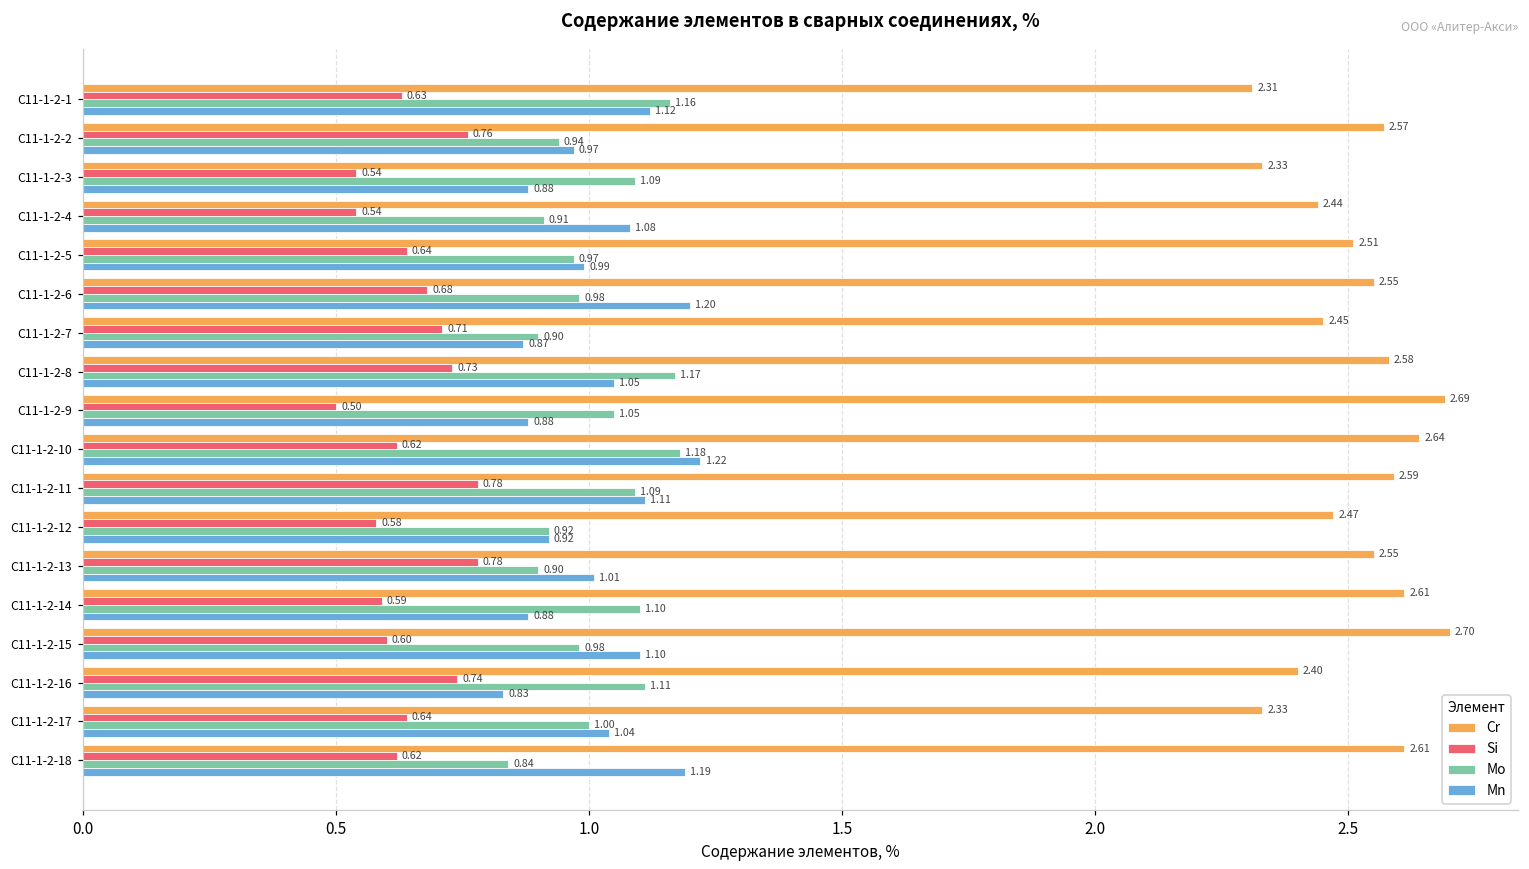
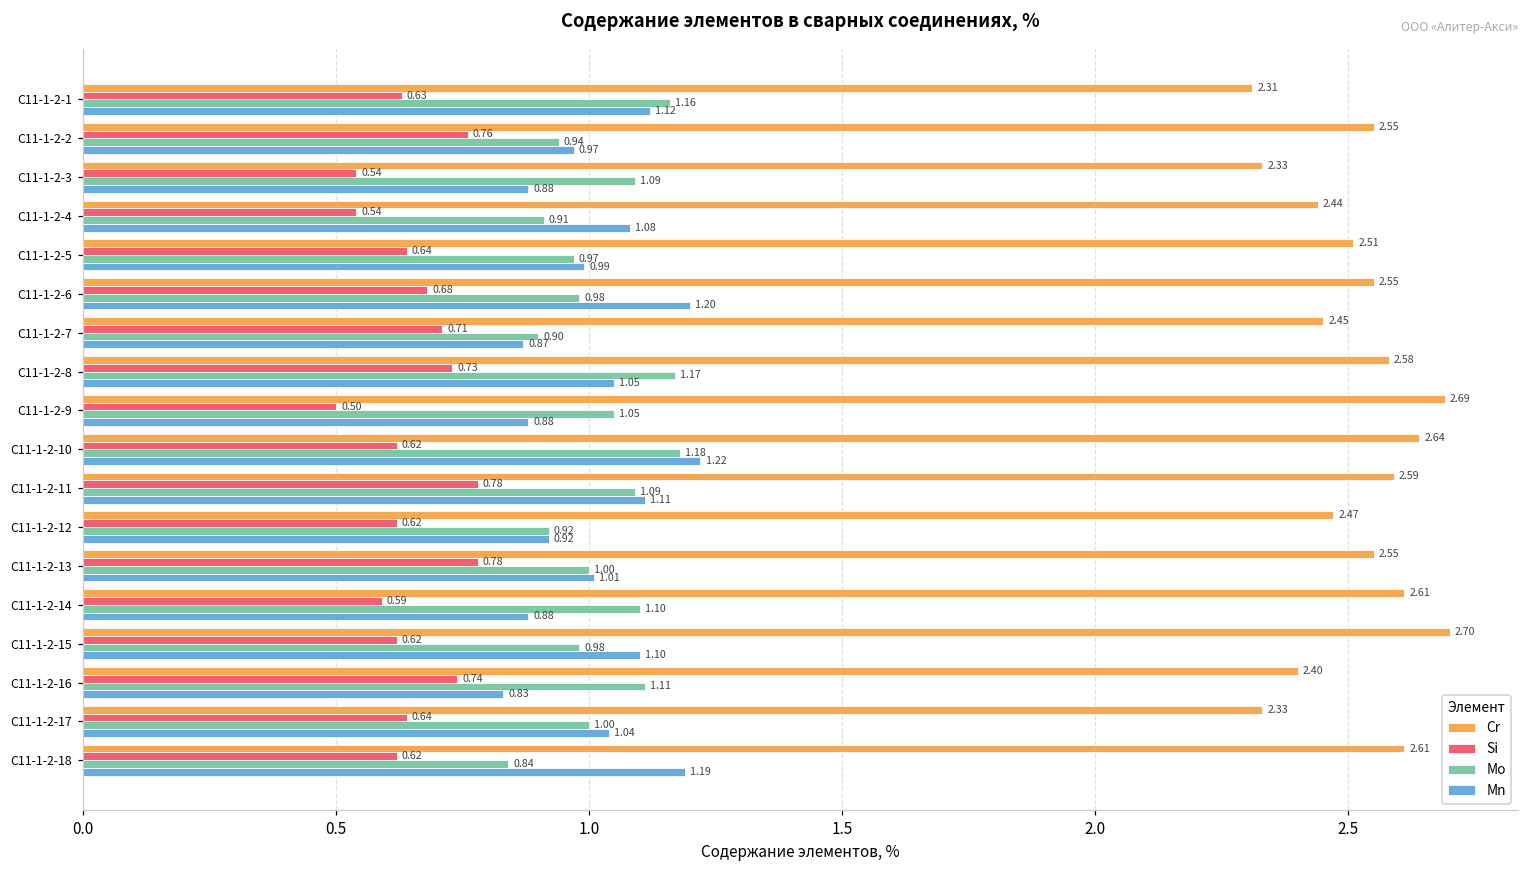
  {
    "Cr": {
      "С11-1-2-1": 2.31,
-     "С11-1-2-2": 2.57,
+     "С11-1-2-2": 2.55,
      "С11-1-2-3": 2.33,
      "С11-1-2-4": 2.44,
      "С11-1-2-5": 2.51,
      "С11-1-2-6": 2.55,
      "С11-1-2-7": 2.45,
      "С11-1-2-8": 2.58,
      "С11-1-2-9": 2.69,
      "С11-1-2-10": 2.64,
      "С11-1-2-11": 2.59,
      "С11-1-2-12": 2.47,
      "С11-1-2-13": 2.55,
      "С11-1-2-14": 2.61,
      "С11-1-2-15": 2.70,
      "С11-1-2-16": 2.40,
      "С11-1-2-17": 2.33,
      "С11-1-2-18": 2.61
    },
    "Si": {
      "С11-1-2-1": 0.63,
      "С11-1-2-2": 0.76,
      "С11-1-2-3": 0.54,
      "С11-1-2-4": 0.54,
      "С11-1-2-5": 0.64,
      "С11-1-2-6": 0.68,
      "С11-1-2-7": 0.71,
      "С11-1-2-8": 0.73,
      "С11-1-2-9": 0.50,
      "С11-1-2-10": 0.62,
      "С11-1-2-11": 0.78,
-     "С11-1-2-12": 0.58,
+     "С11-1-2-12": 0.62,
      "С11-1-2-13": 0.78,
      "С11-1-2-14": 0.59,
-     "С11-1-2-15": 0.60,
+     "С11-1-2-15": 0.62,
      "С11-1-2-16": 0.74,
      "С11-1-2-17": 0.64,
      "С11-1-2-18": 0.62
    },
    "Mo": {
      "С11-1-2-1": 1.16,
      "С11-1-2-2": 0.94,
      "С11-1-2-3": 1.09,
      "С11-1-2-4": 0.91,
      "С11-1-2-5": 0.97,
      "С11-1-2-6": 0.98,
      "С11-1-2-7": 0.90,
      "С11-1-2-8": 1.17,
      "С11-1-2-9": 1.05,
      "С11-1-2-10": 1.18,
-     "С11-1-2-13": 0.90,
+     "С11-1-2-13": 1.00,
      "С11-1-2-14": 1.10,
      "С11-1-2-15": 0.98,
      "С11-1-2-16": 1.11,
      "С11-1-2-17": 1.00,
      "С11-1-2-18": 0.84
    },
    "Mn": {
      "С11-1-2-1": 1.12,
      "С11-1-2-2": 0.97,
      "С11-1-2-3": 0.88,
      "С11-1-2-4": 1.08,
      "С11-1-2-5": 0.99,
      "С11-1-2-6": 1.20,
      "С11-1-2-7": 0.87,
      "С11-1-2-8": 1.05,
      "С11-1-2-9": 0.88,
      "С11-1-2-10": 1.22,
      "С11-1-2-11": 1.11,
      "С11-1-2-13": 1.01,
      "С11-1-2-14": 0.88,
      "С11-1-2-15": 1.10,
      "С11-1-2-16": 0.83,
      "С11-1-2-17": 1.04,
      "С11-1-2-18": 1.19
    }
  }
